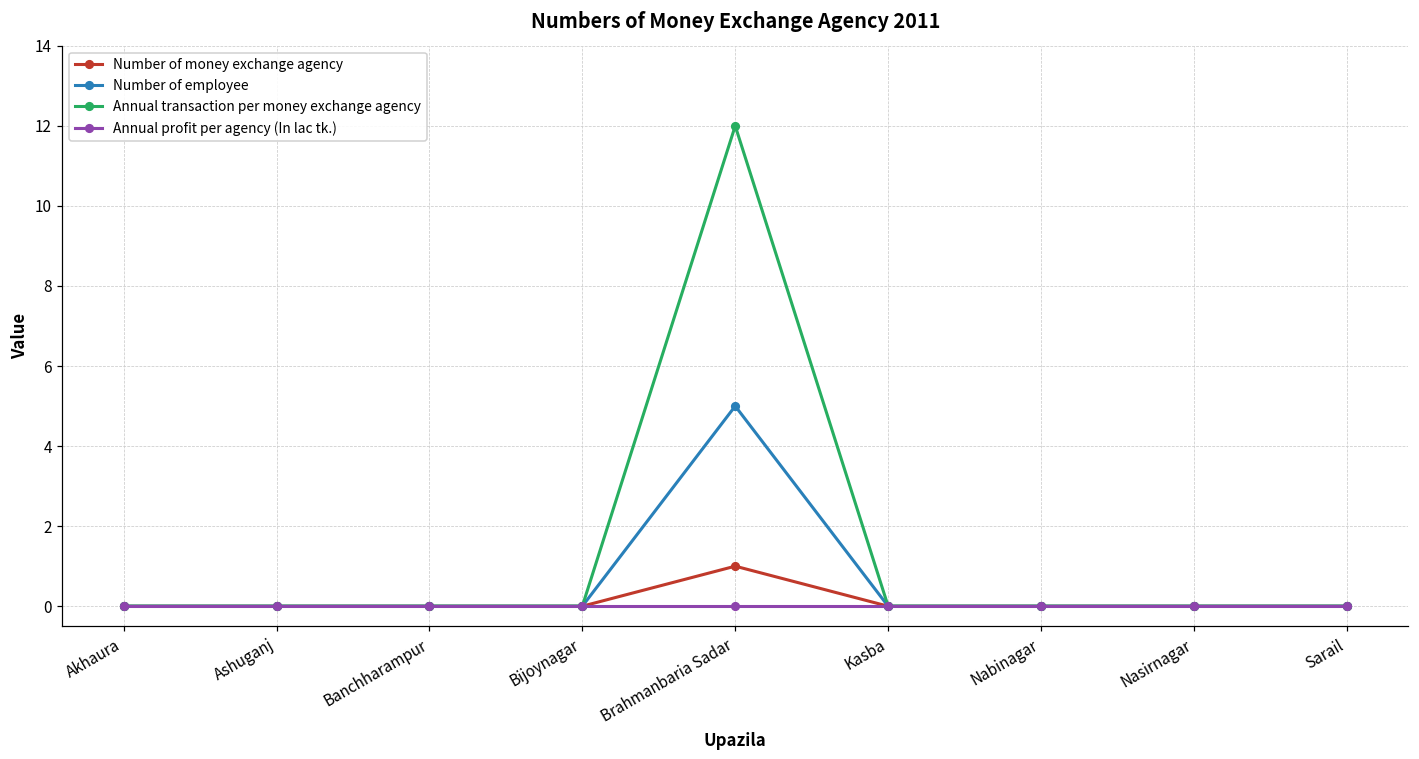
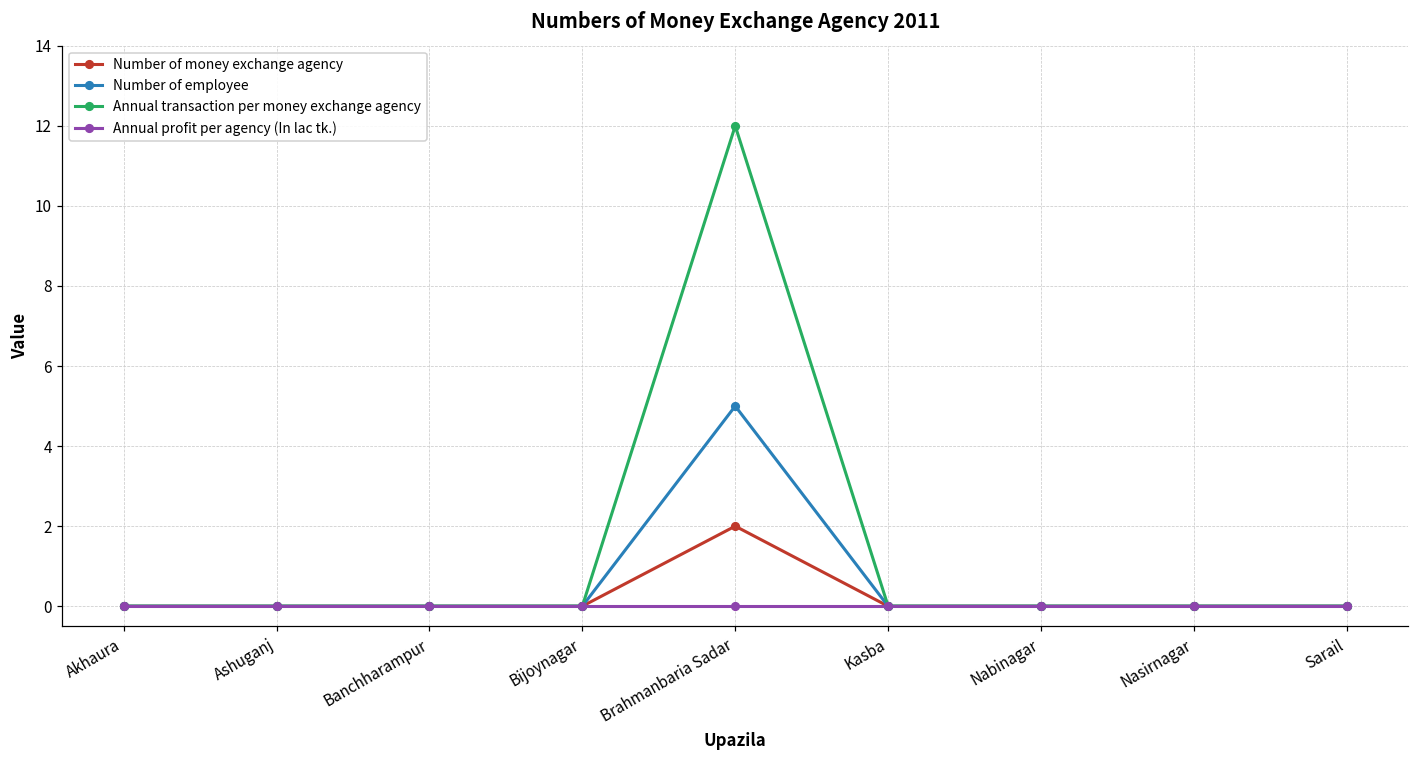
  {
    "Number of money exchange agency": {
-     "Brahmanbaria Sadar": 1
+     "Brahmanbaria Sadar": 2
    },
    "Number of employee": {
      "Brahmanbaria Sadar": 5
    },
    "Annual transaction per money exchange agency": {
      "Brahmanbaria Sadar": 12
    },
    "Annual profit per agency (In lac tk.)": {
      "Brahmanbaria Sadar": 0
    }
  }
